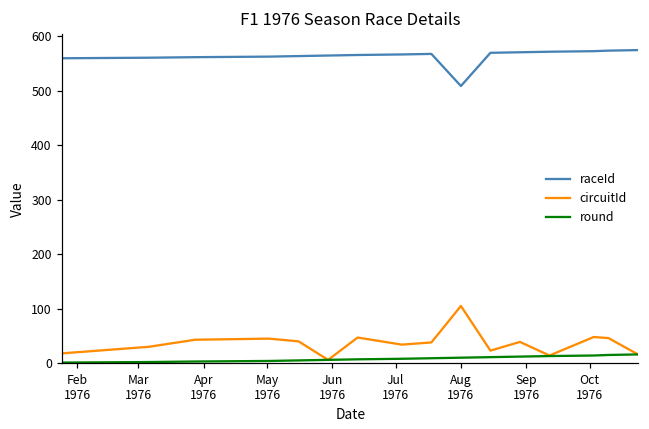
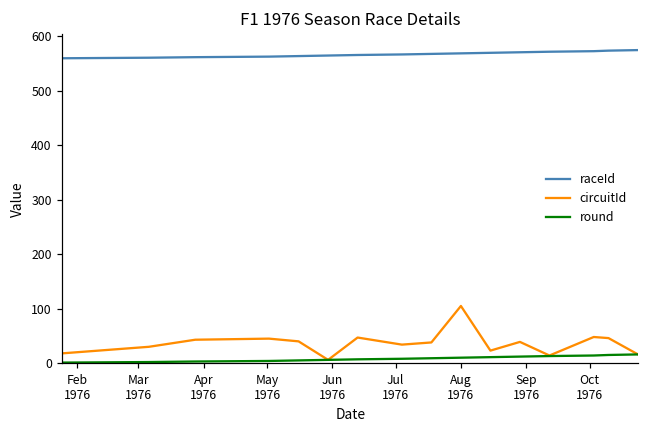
  {
    "raceId": {
-     "Aug 1976": 510
+     "Aug 1976": 570
    },
    "circuitId": {
      "Aug 1976": 110
    },
    "round": {
      "Aug 1976": 10
    }
  }
